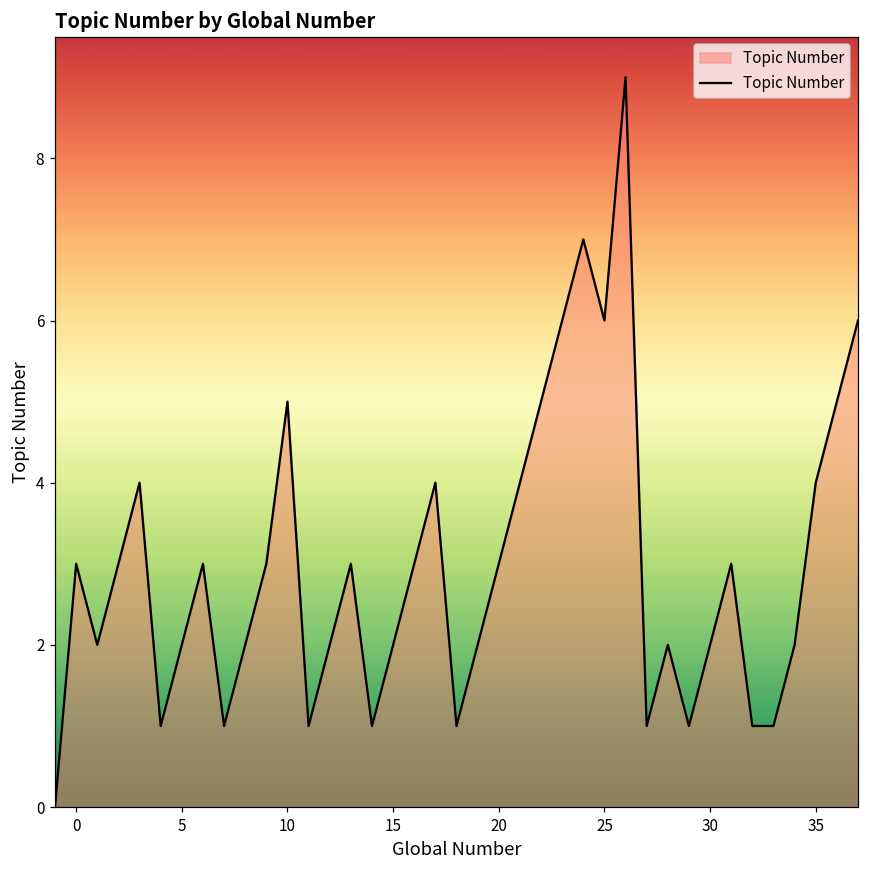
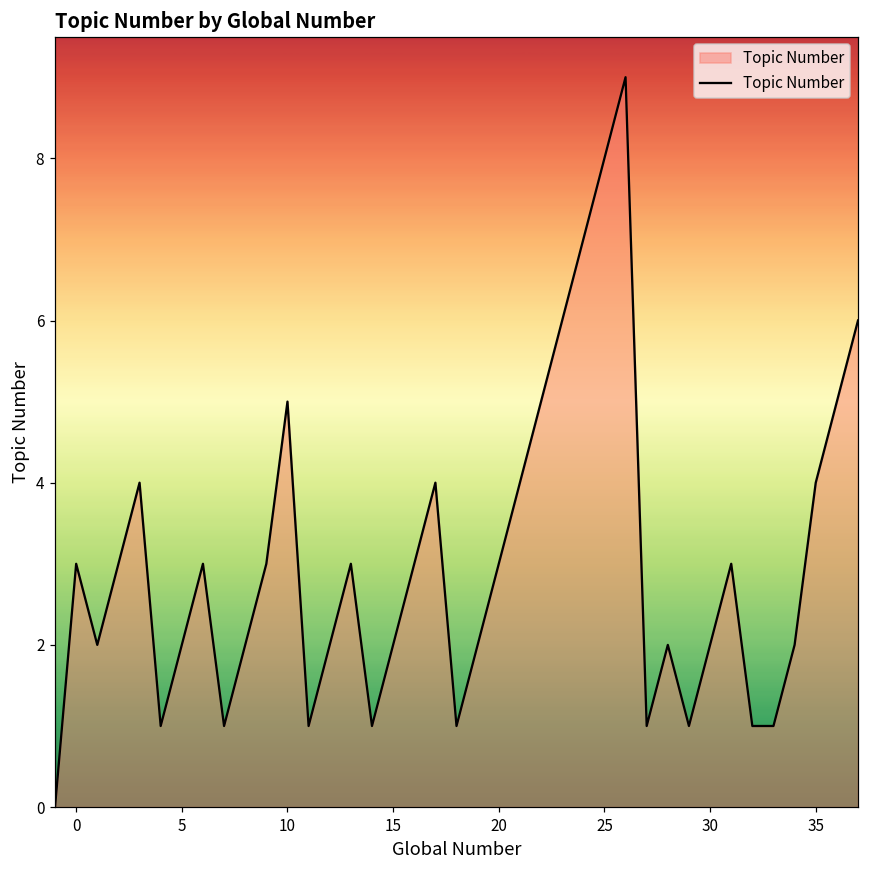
  {
    "0": 3,
    "5": 2,
    "10": 5,
    "15": 2,
    "20": 3,
-   "25": 6,
+   "25": 8,
    "30": 2,
    "35": 4
  }
